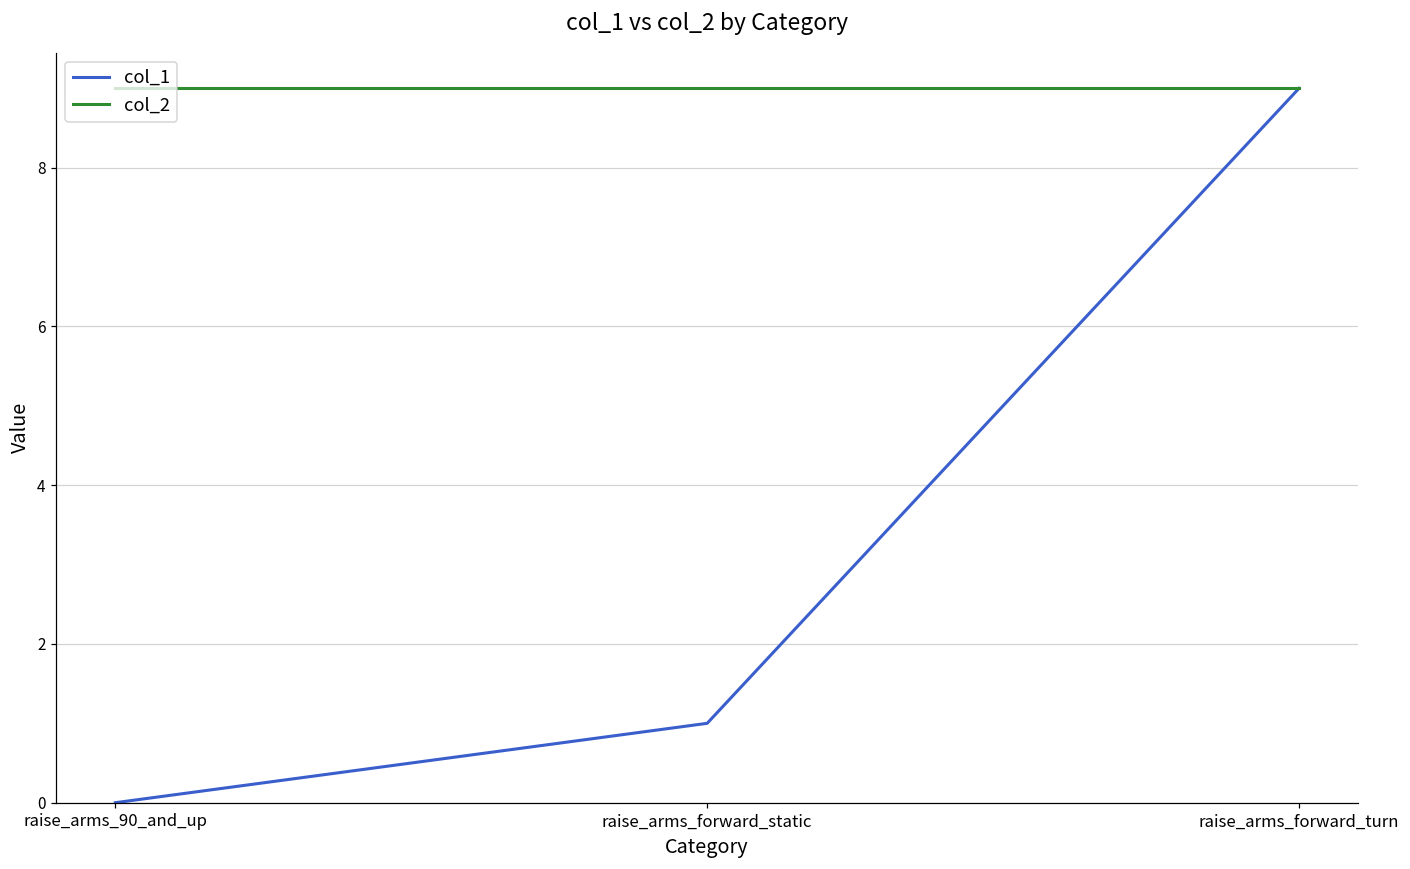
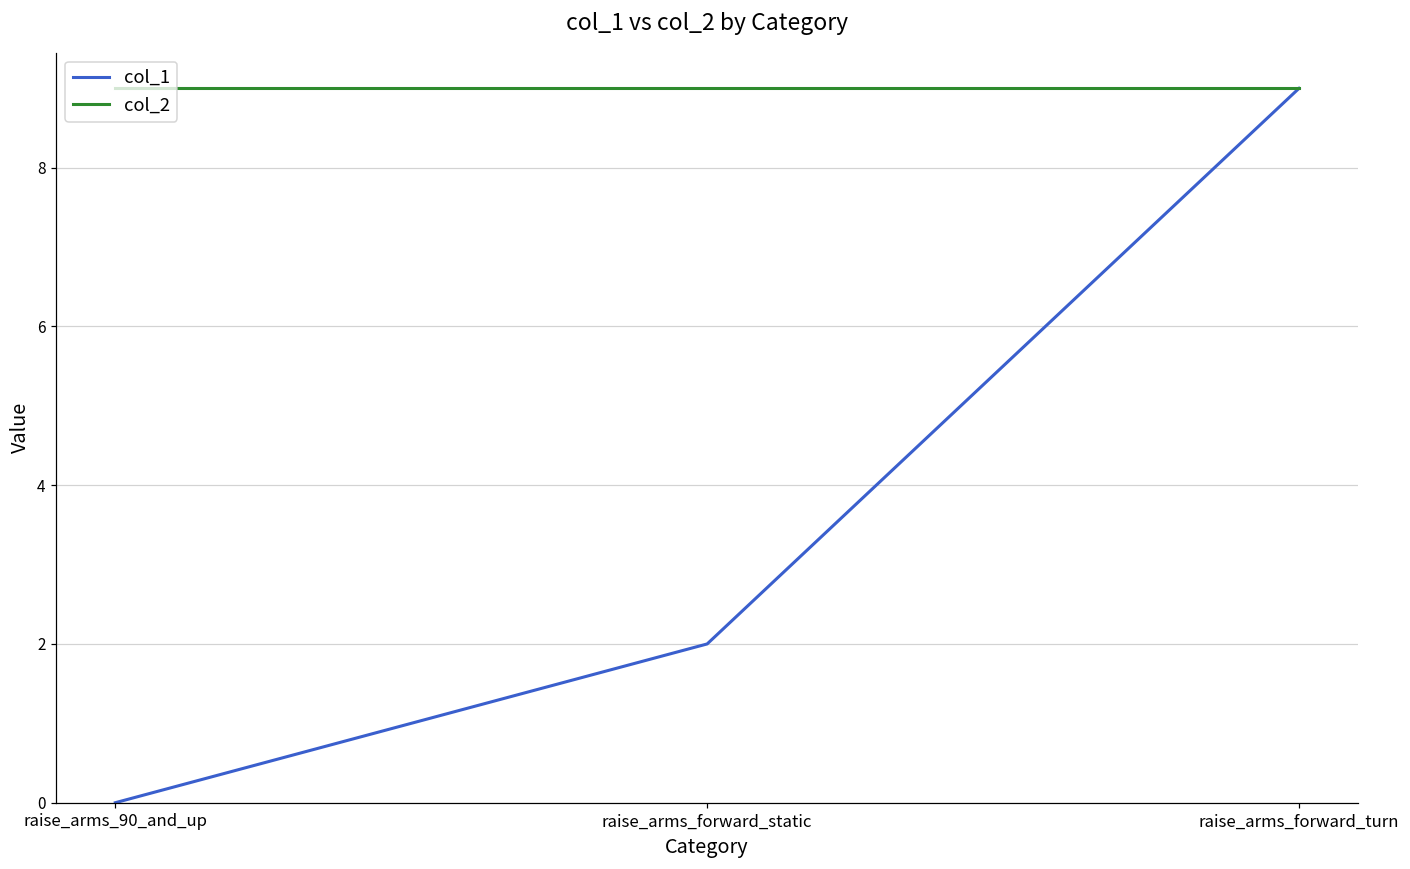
  {
    "col_1": {
      "raise_arms_90_and_up": 0,
-     "raise_arms_forward_static": 1
+     "raise_arms_forward_static": 2
    },
    "col_2": {
      "raise_arms_forward_static": 9
    }
  }
